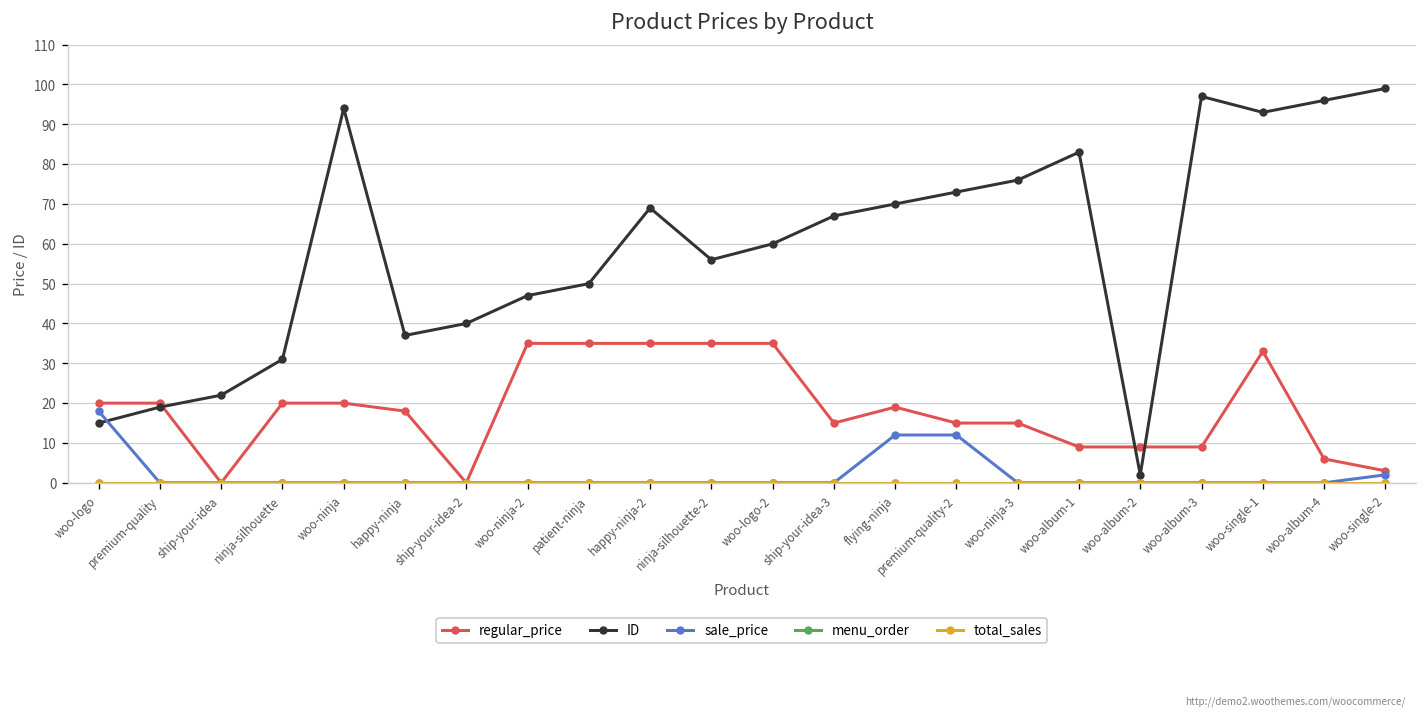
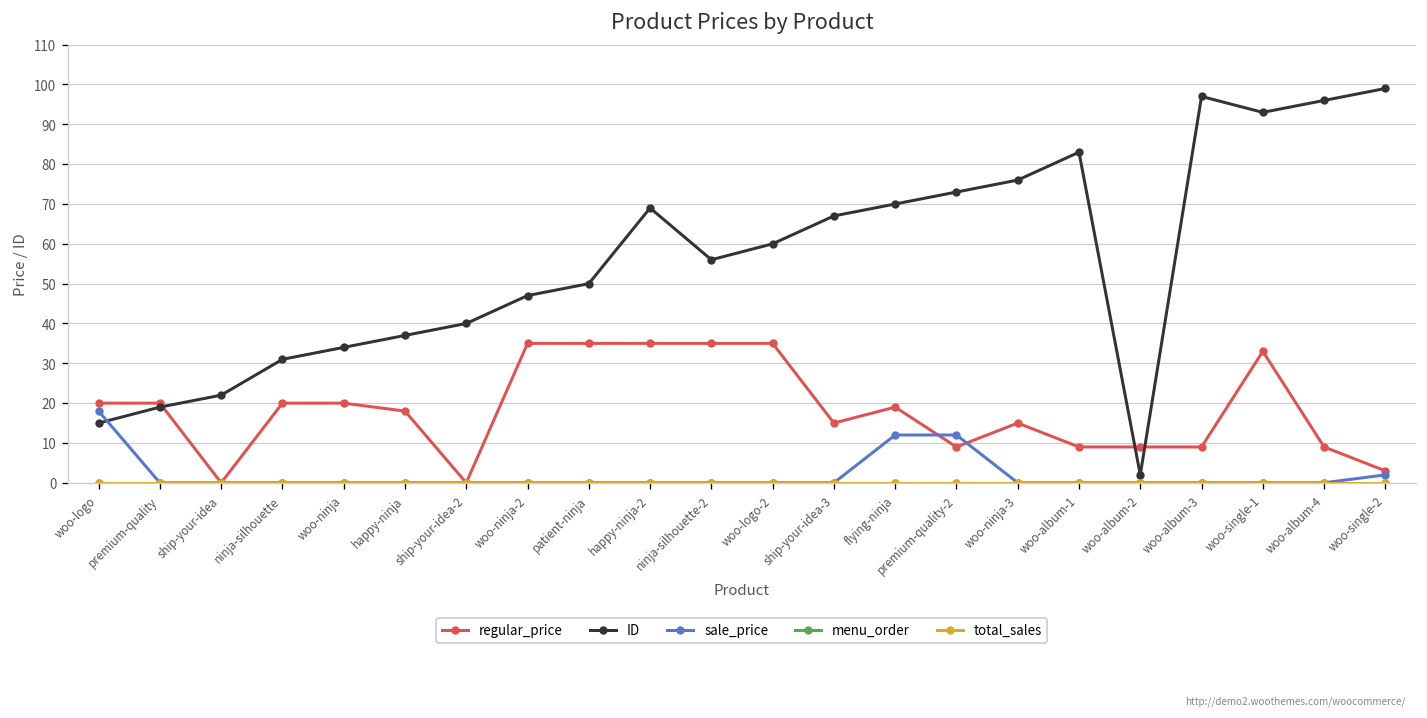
  {
    "regular_price": {
      "woo-logo": 20,
      "premium-quality": 20,
      "ninja-silhouette": 20,
      "woo-ninja": 20,
      "happy-ninja": 18,
      "woo-ninja-2": 35,
      "patient-ninja": 35,
      "happy-ninja-2": 35,
      "ninja-silhouette-2": 35,
      "woo-logo-2": 35,
      "ship-your-idea-3": 15,
      "flying-ninja": 19,
-     "premium-quality-2": 15,
+     "premium-quality-2": 9,
      "woo-ninja-3": 15,
      "woo-album-1": 9,
      "woo-album-2": 9,
      "woo-album-3": 9,
      "woo-single-1": 33,
-     "woo-album-4": 6,
+     "woo-album-4": 9,
      "woo-single-2": 3
    },
    "ID": {
      "woo-logo": 15,
      "premium-quality": 19,
      "ship-your-idea": 22,
      "ninja-silhouette": 31,
-     "woo-ninja": 94,
+     "woo-ninja": 34,
      "happy-ninja": 37,
      "ship-your-idea-2": 40,
      "woo-ninja-2": 47,
      "patient-ninja": 50,
      "happy-ninja-2": 69,
      "ninja-silhouette-2": 56,
      "woo-logo-2": 60,
      "ship-your-idea-3": 67,
      "flying-ninja": 70,
      "premium-quality-2": 73,
      "woo-ninja-3": 76,
      "woo-album-1": 83,
      "woo-album-2": 2,
      "woo-album-3": 97,
      "woo-single-1": 93,
      "woo-album-4": 96,
      "woo-single-2": 99
    },
    "sale_price": {
      "woo-logo": 18,
      "flying-ninja": 12,
      "premium-quality-2": 12,
      "woo-single-2": 2
    },
    "total_sales": {
      "woo-logo": 0,
      "flying-ninja": 0,
      "premium-quality-2": 0,
      "woo-single-2": 0
    }
  }
